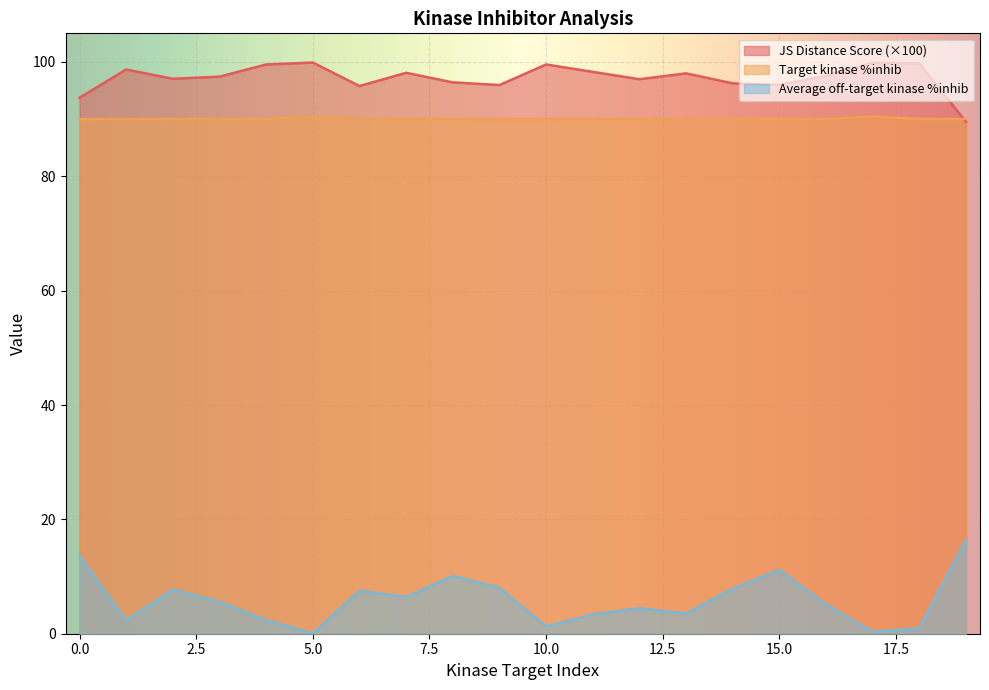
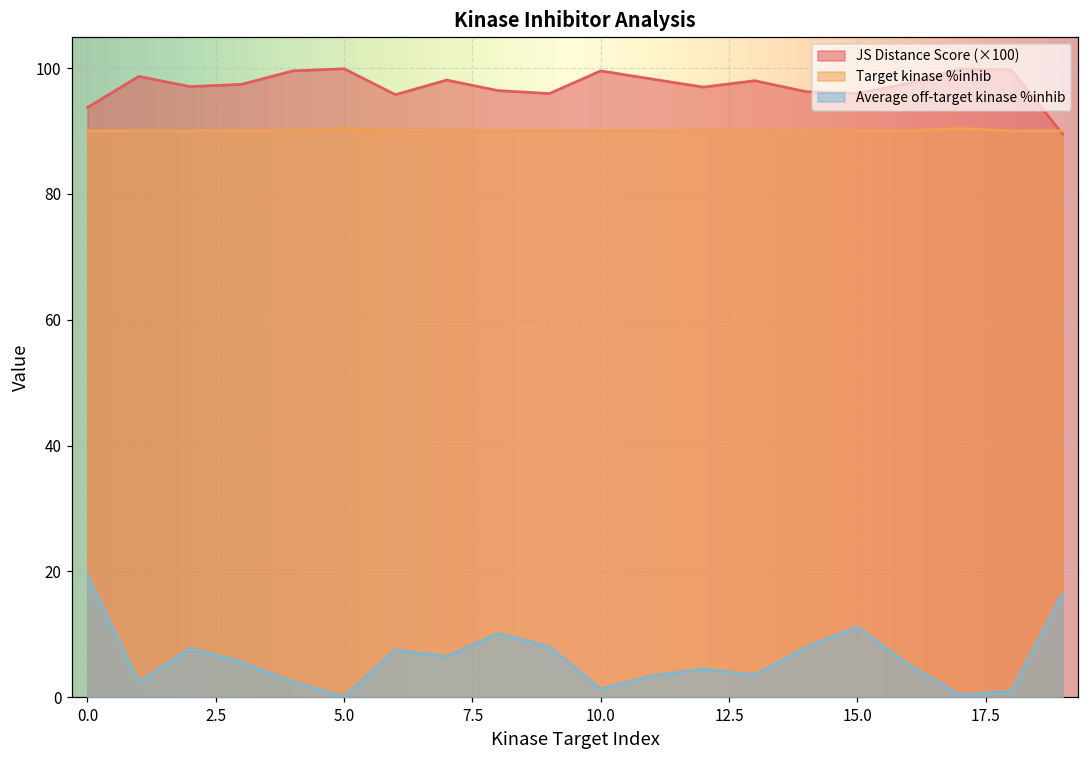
  {
    "Average off-target kinase %inhib": {
-     "0.0": 14,
+     "0.0": 19,
      "5.0": 0,
      "10.0": 1,
      "15.0": 11
    }
  }
